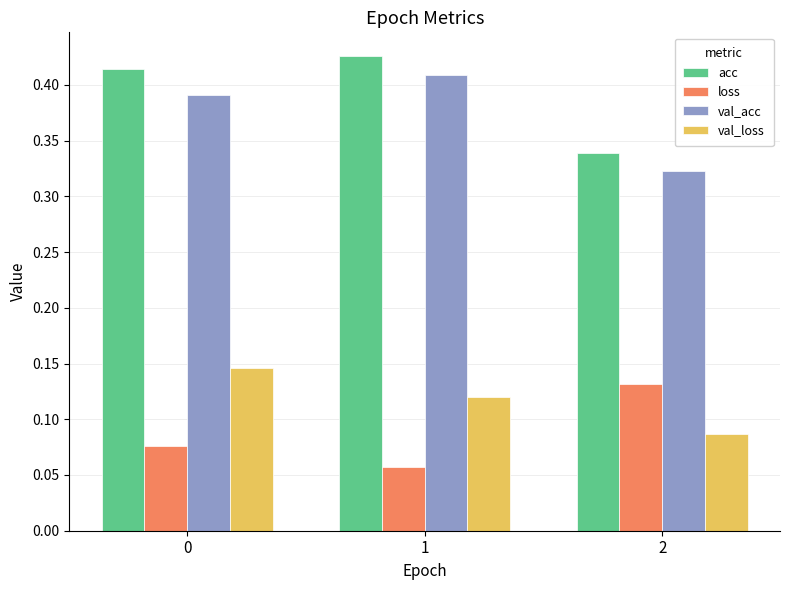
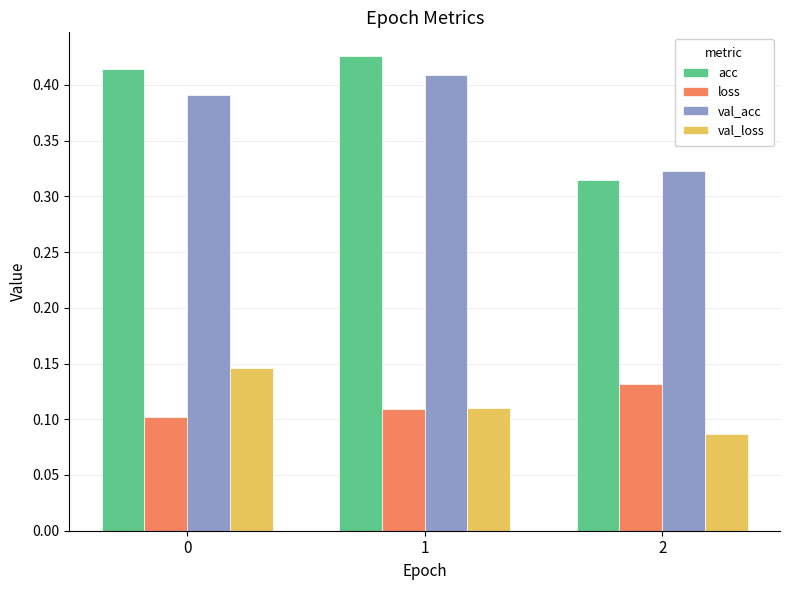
  {
    "acc": {
      "0": 0.415,
      "1": 0.426,
-     "2": 0.339
+     "2": 0.314
    },
    "loss": {
-     "0": 0.076,
-     "1": 0.057,
+     "0": 0.102,
+     "1": 0.110,
      "2": 0.131
    },
    "val_acc": {
      "0": 0.391,
      "1": 0.409,
      "2": 0.323
    },
    "val_loss": {
      "0": 0.146,
-     "1": 0.120,
+     "1": 0.110,
      "2": 0.087
    }
  }
